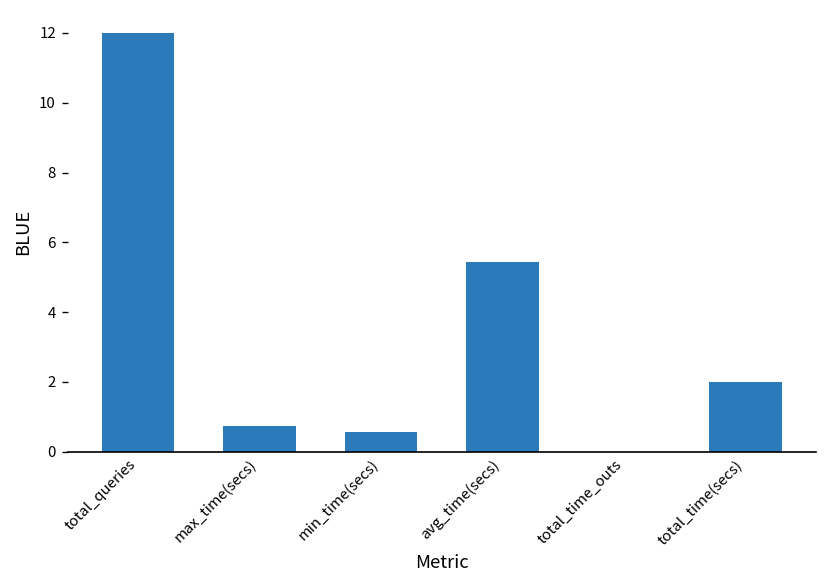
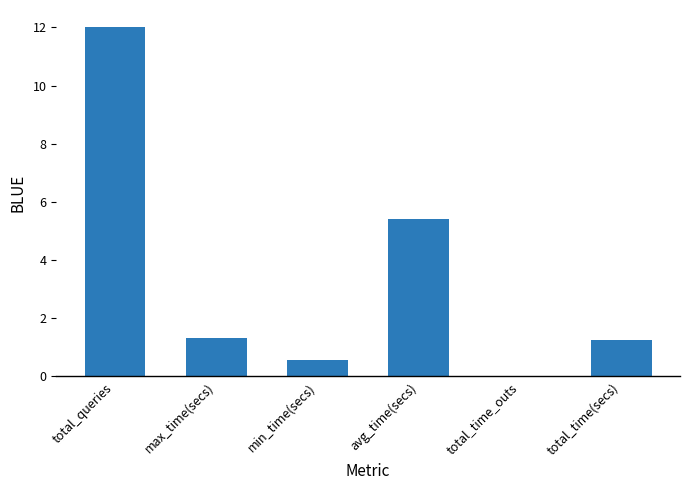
  {
    "total_queries": 12.0,
-   "max_time(secs)": 0.7,
+   "max_time(secs)": 1.3,
    "min_time(secs)": 0.6,
    "avg_time(secs)": 5.4,
    "total_time_outs": 0.0,
-   "total_time(secs)": 2.0
+   "total_time(secs)": 1.3
  }
